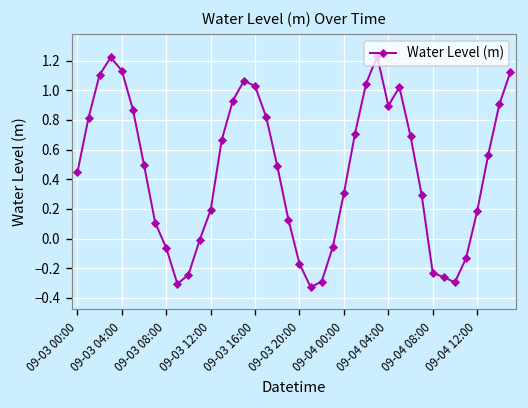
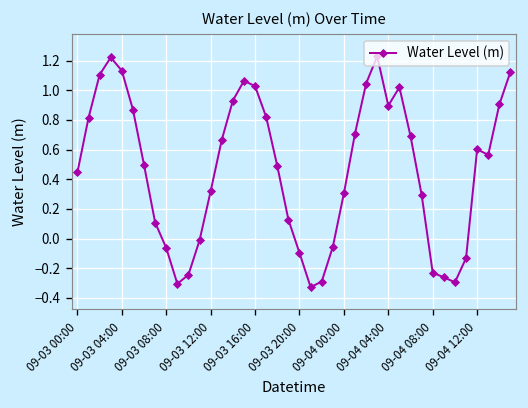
  {
    "09-03 00:00": 0.45,
    "09-03 04:00": 1.13,
    "09-03 08:00": -0.06,
-   "09-03 12:00": 0.19,
+   "09-03 12:00": 0.32,
    "09-03 16:00": 1.03,
-   "09-03 20:00": -0.17,
+   "09-03 20:00": -0.10,
    "09-04 00:00": 0.30,
    "09-04 04:00": 0.90,
    "09-04 08:00": -0.23,
-   "09-04 12:00": 0.18
+   "09-04 12:00": 0.60
  }
